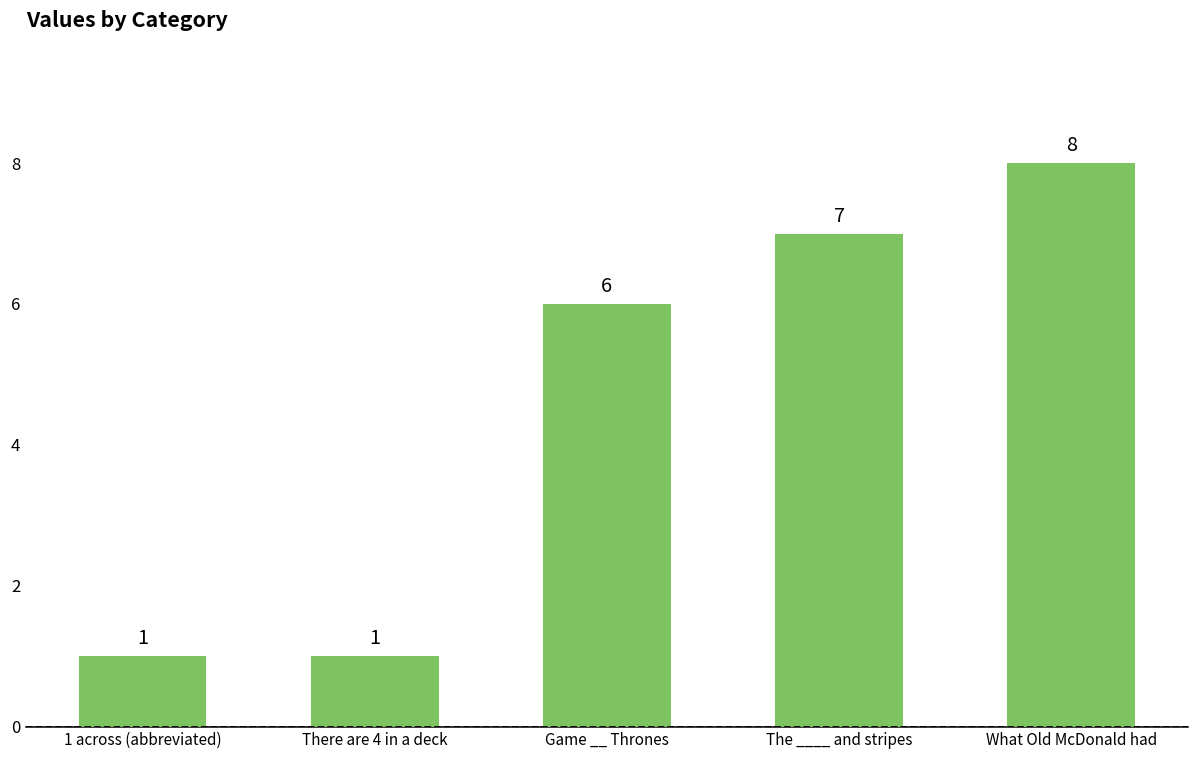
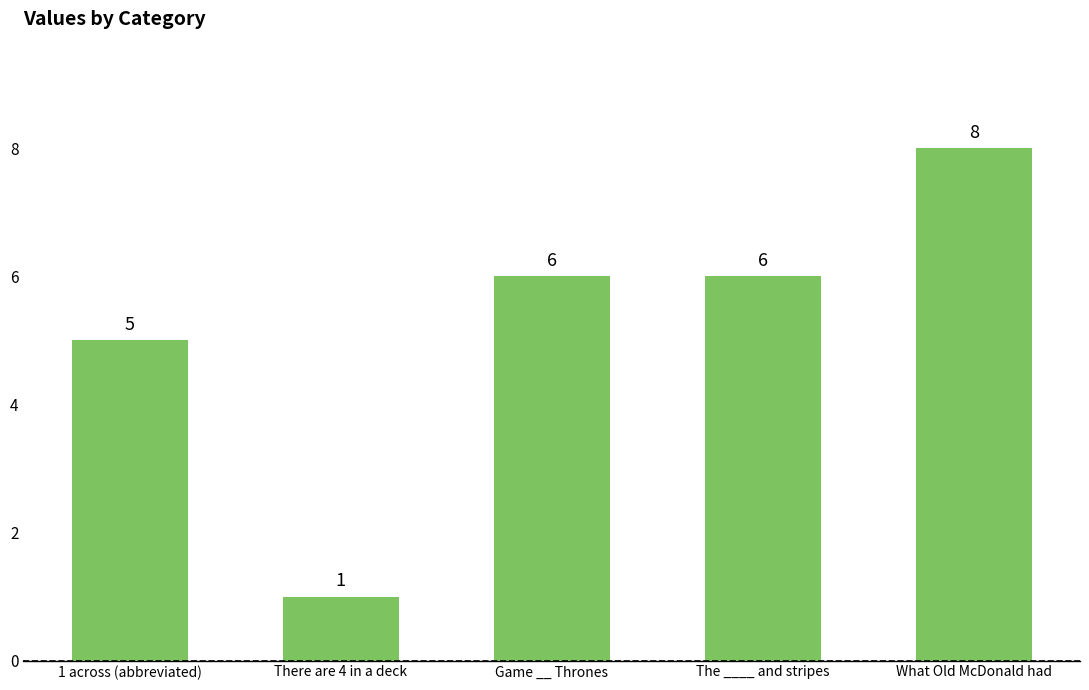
  {
-   "1 across (abbreviated)": 1,
+   "1 across (abbreviated)": 5,
    "There are 4 in a deck": 1,
    "Game __ Thrones": 6,
-   "The ____ and stripes": 7,
+   "The ____ and stripes": 6,
    "What Old McDonald had": 8
  }
